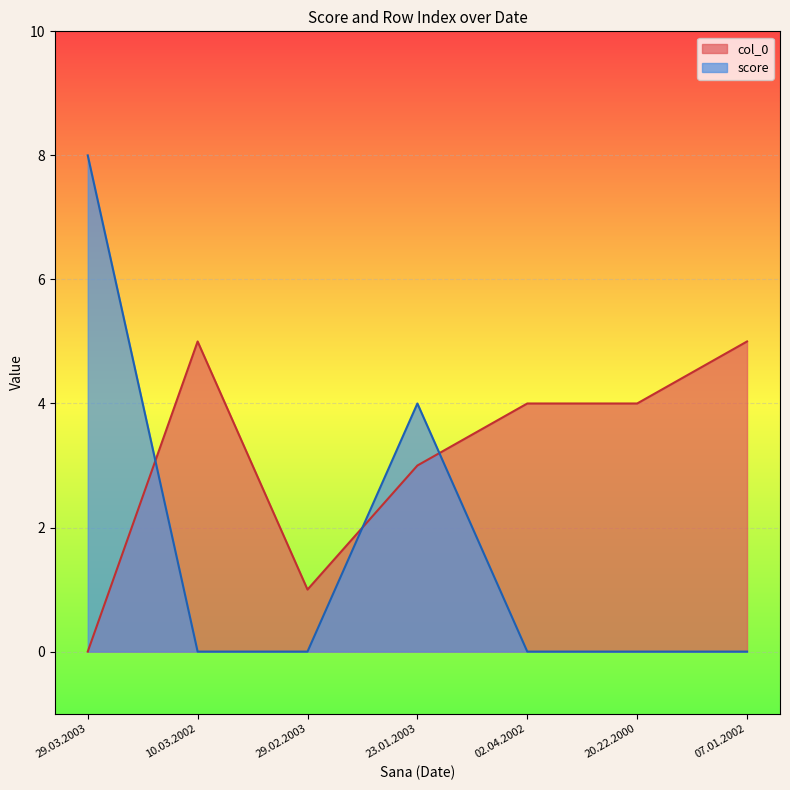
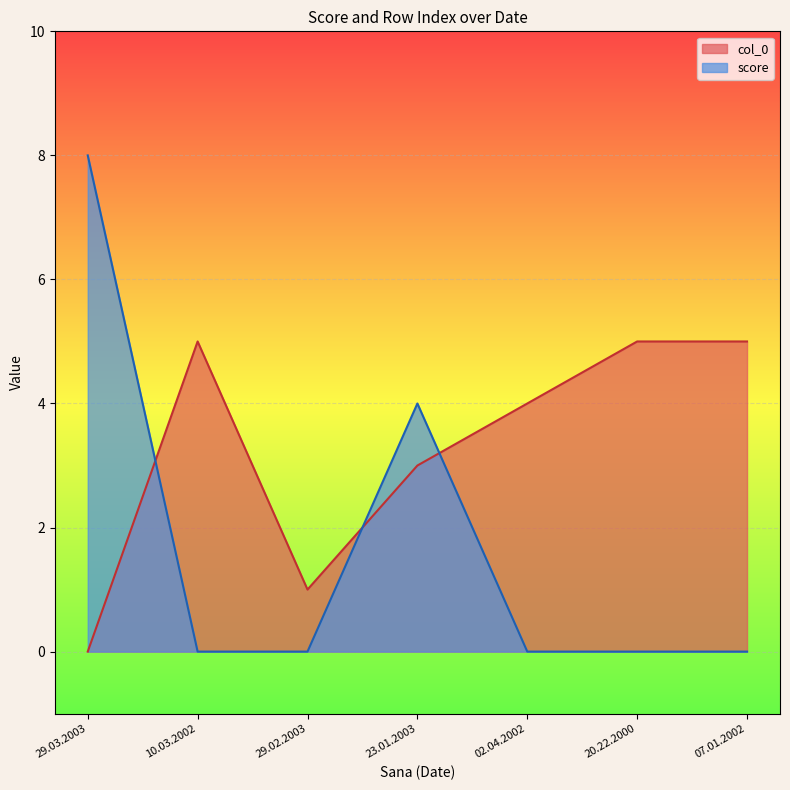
  {
    "col_0": {
      "29.03.2003": 0,
      "10.03.2002": 5,
      "29.02.2003": 1,
      "23.01.2003": 3,
      "02.04.2002": 4,
-     "20.22.2000": 4,
+     "20.22.2000": 5,
      "07.01.2002": 5
    },
    "score": {
      "29.03.2003": 8,
      "10.03.2002": 0,
      "29.02.2003": 0,
      "23.01.2003": 4,
      "02.04.2002": 0,
      "20.22.2000": 0,
      "07.01.2002": 0
    }
  }
